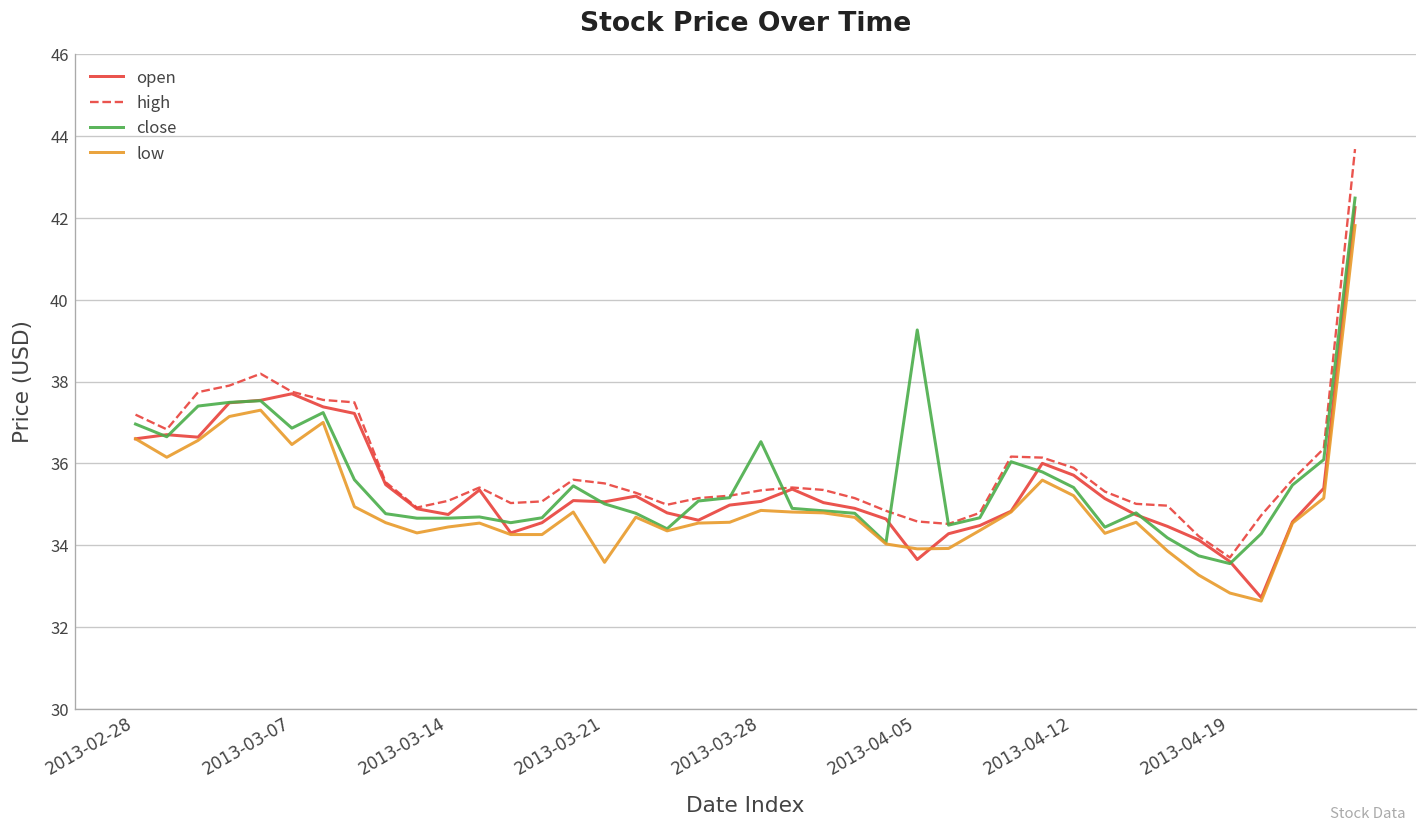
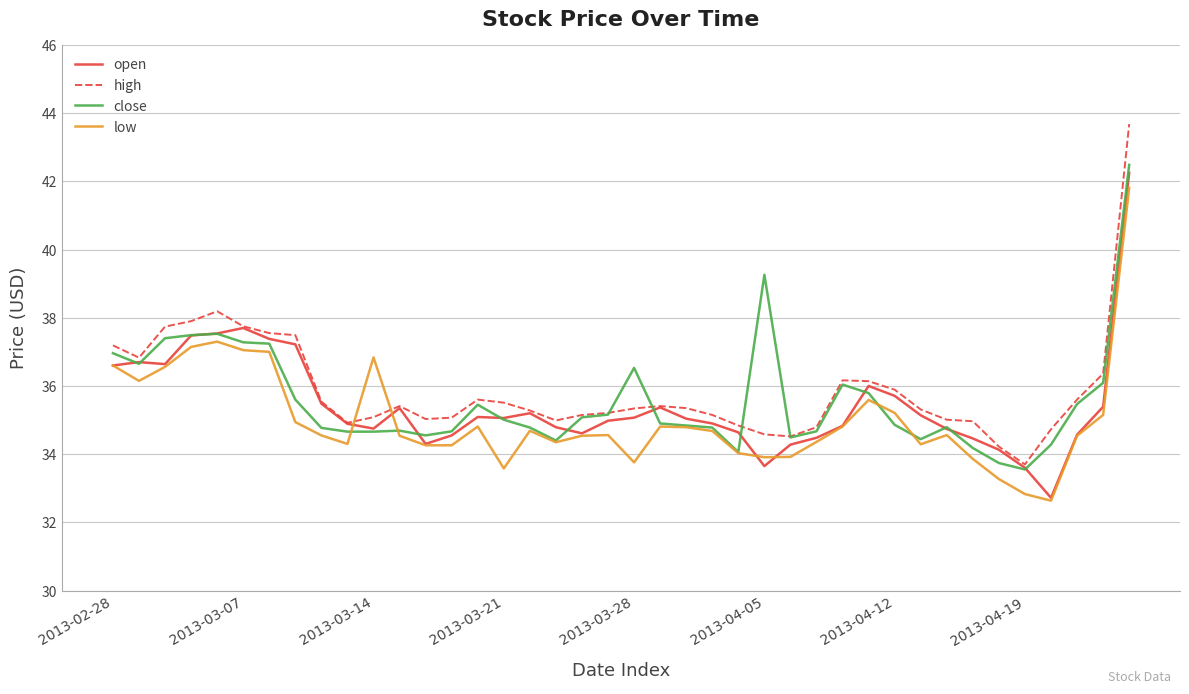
  {
    "close": {
      "2013-02-28": 37.0,
-     "2013-03-07": 36.9,
+     "2013-03-07": 37.3,
      "2013-03-14": 34.7,
      "2013-03-28": 36.5,
      "2013-04-05": 39.3,
-     "2013-04-12": 35.4
+     "2013-04-12": 34.9
    },
    "low": {
-     "2013-03-07": 36.5,
-     "2013-03-14": 34.4,
+     "2013-03-07": 37.1,
+     "2013-03-14": 36.8,
      "2013-03-21": 33.6,
-     "2013-03-28": 34.9,
+     "2013-03-28": 33.8,
      "2013-04-05": 33.9,
      "2013-04-12": 35.2,
      "2013-04-19": 32.8
    }
  }
